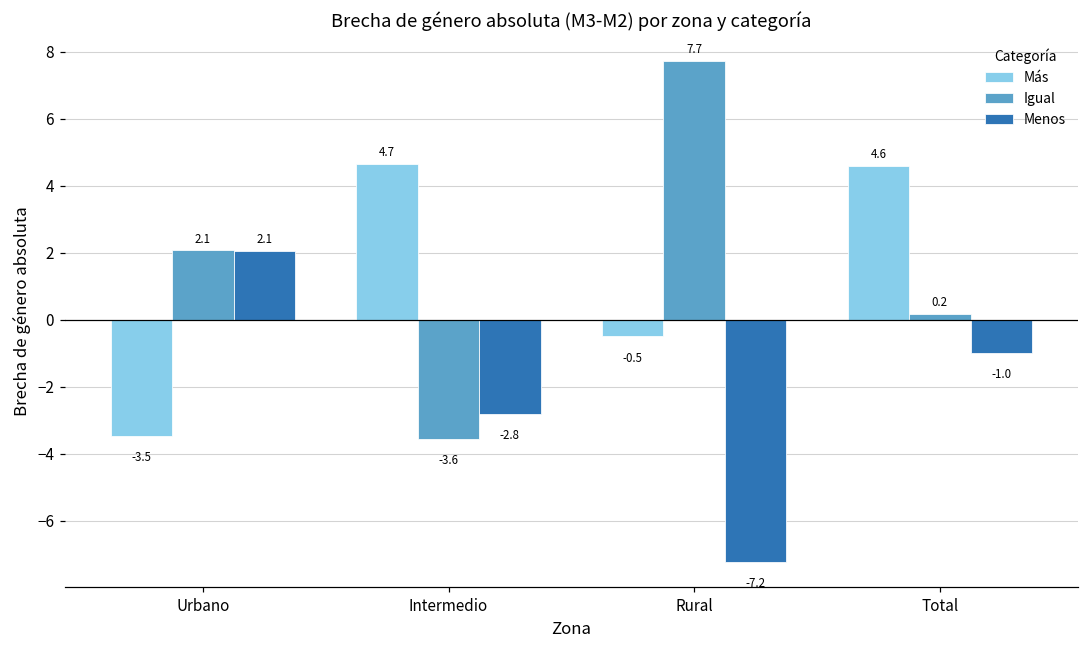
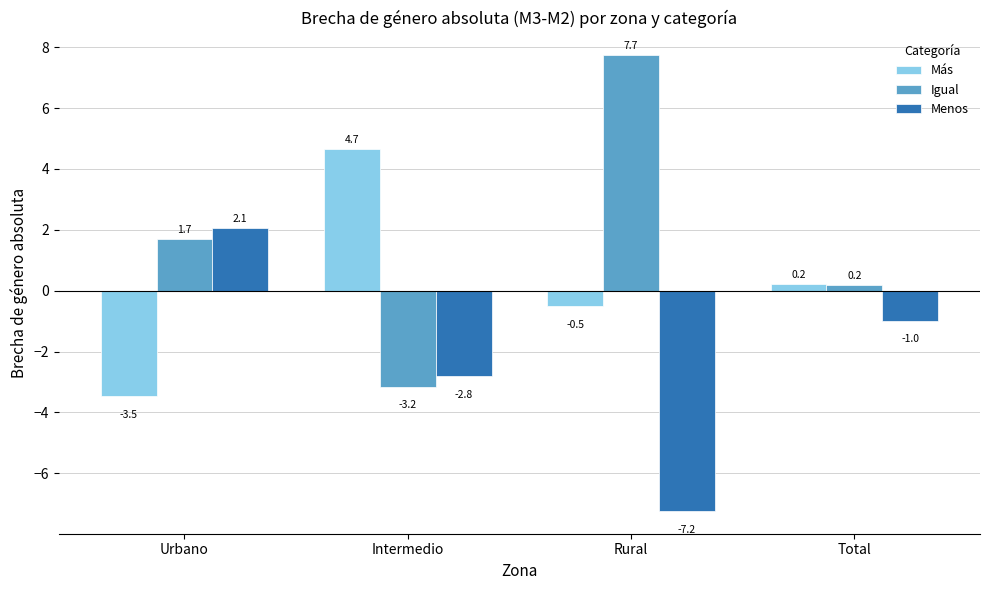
  {
    "Más": {
      "Urbano": -3.5,
      "Intermedio": 4.7,
      "Rural": -0.5,
-     "Total": 4.6
+     "Total": 0.2
    },
    "Igual": {
-     "Urbano": 2.1,
-     "Intermedio": -3.6,
+     "Urbano": 1.7,
+     "Intermedio": -3.2,
      "Rural": 7.7,
      "Total": 0.2
    },
    "Menos": {
      "Urbano": 2.1,
      "Intermedio": -2.8,
      "Rural": -7.2,
      "Total": -1.0
    }
  }
